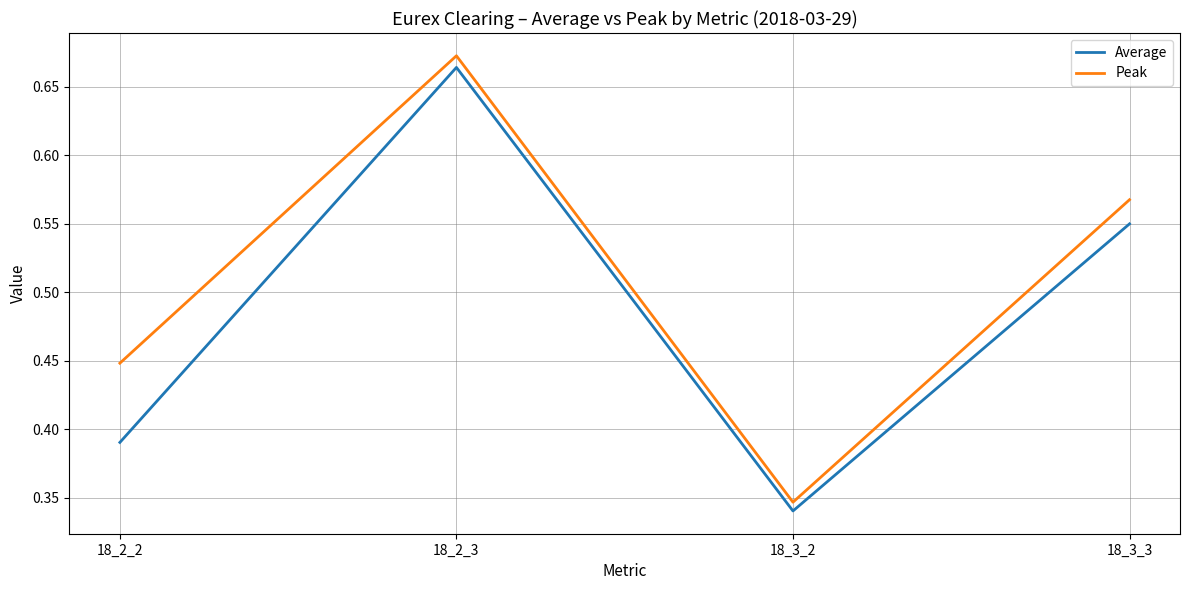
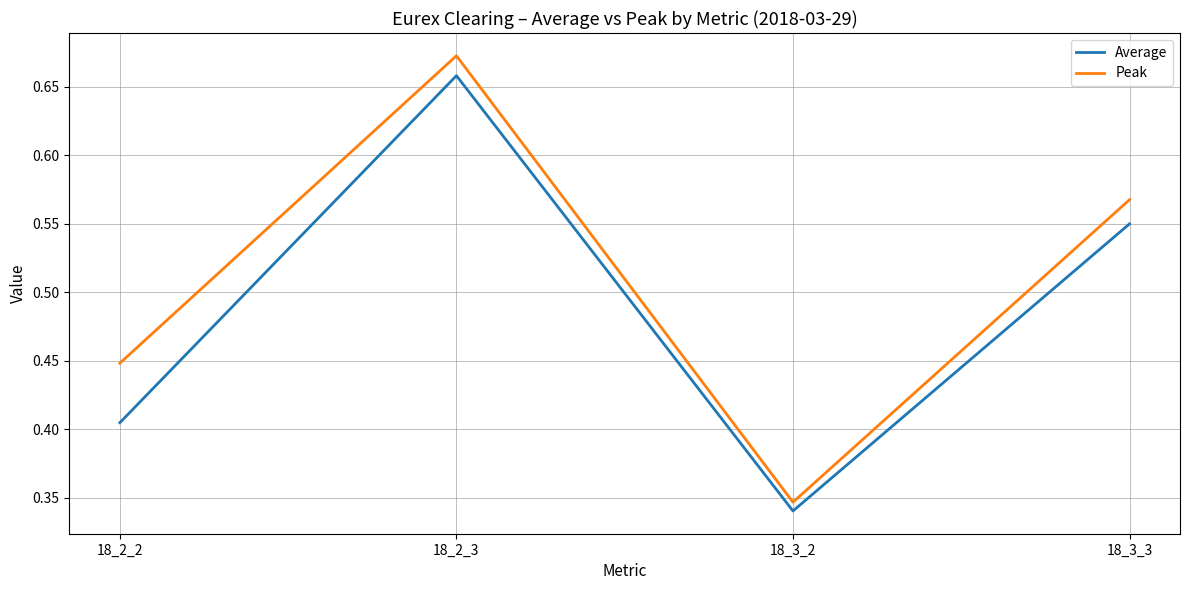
  {
    "Average": {
-     "18_2_2": 0.391,
-     "18_2_3": 0.664,
+     "18_2_2": 0.405,
+     "18_2_3": 0.658,
      "18_3_2": 0.341,
      "18_3_3": 0.550
    },
    "Peak": {
      "18_2_2": 0.448,
      "18_2_3": 0.673,
      "18_3_2": 0.347,
      "18_3_3": 0.568
    }
  }
